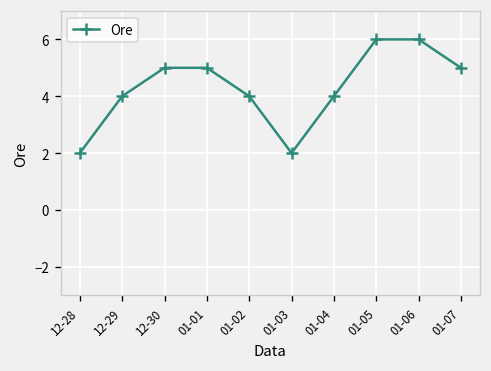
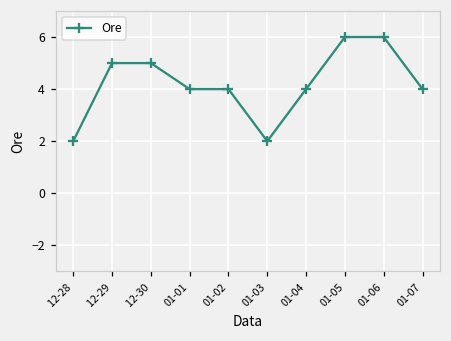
  {
    "12-28": 2,
-   "12-29": 4,
+   "12-29": 5,
    "12-30": 5,
-   "01-01": 5,
+   "01-01": 4,
    "01-02": 4,
    "01-03": 2,
    "01-04": 4,
    "01-05": 6,
    "01-06": 6,
-   "01-07": 5
+   "01-07": 4
  }
